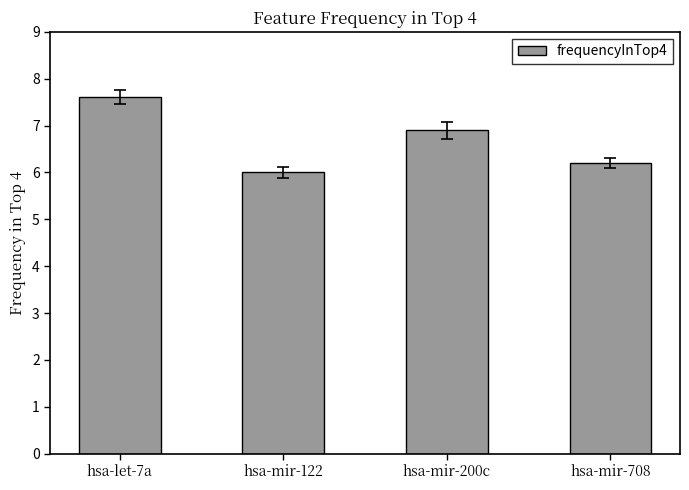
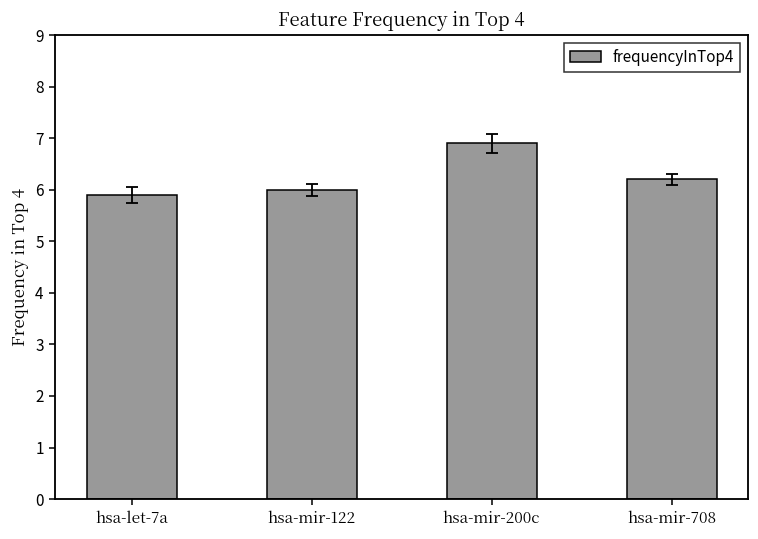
  {
    "frequencyInTop4": {
-     "hsa-let-7a": 7.6,
+     "hsa-let-7a": 5.9,
      "hsa-mir-122": 6.0,
      "hsa-mir-200c": 6.9,
      "hsa-mir-708": 6.2
    }
  }
